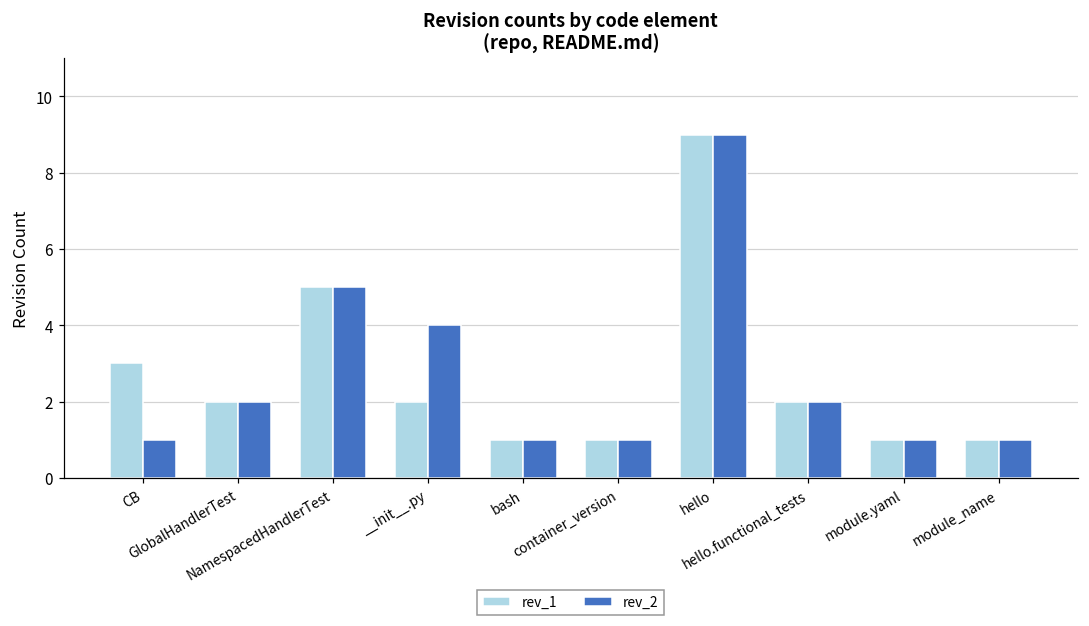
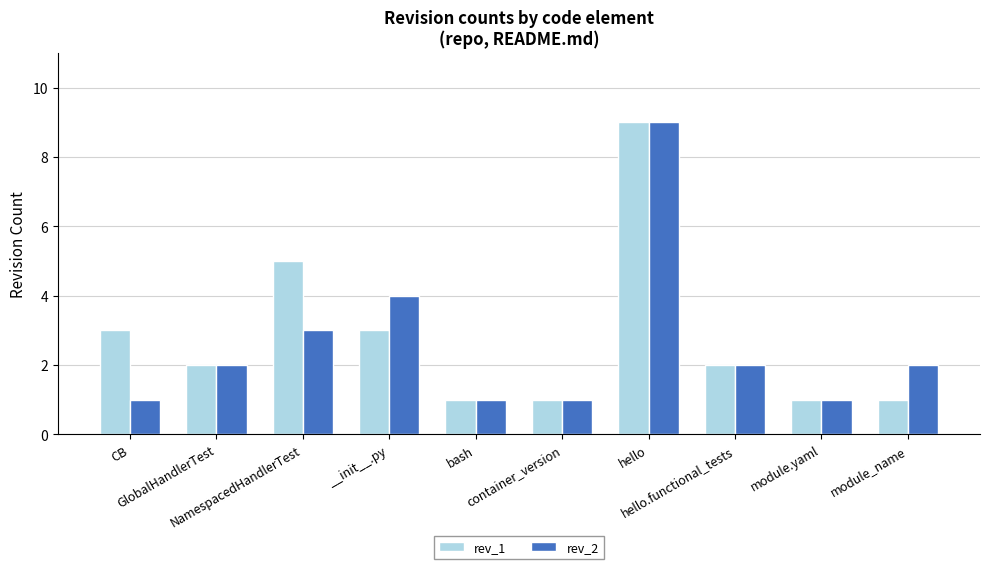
  {
    "rev_1": {
      "CB": 3,
      "GlobalHandlerTest": 2,
      "NamespacedHandlerTest": 5,
-     "__init__.py": 2,
+     "__init__.py": 3,
      "bash": 1,
      "container_version": 1,
      "hello": 9,
      "hello.functional_tests": 2,
      "module.yaml": 1,
      "module_name": 1
    },
    "rev_2": {
      "CB": 1,
      "GlobalHandlerTest": 2,
-     "NamespacedHandlerTest": 5,
+     "NamespacedHandlerTest": 3,
      "__init__.py": 4,
      "bash": 1,
      "container_version": 1,
      "hello": 9,
      "hello.functional_tests": 2,
      "module.yaml": 1,
-     "module_name": 1
+     "module_name": 2
    }
  }
